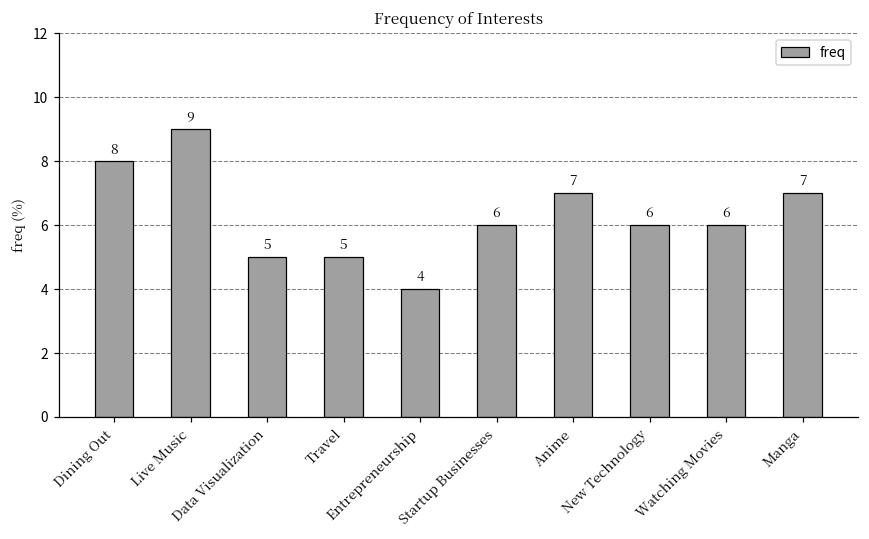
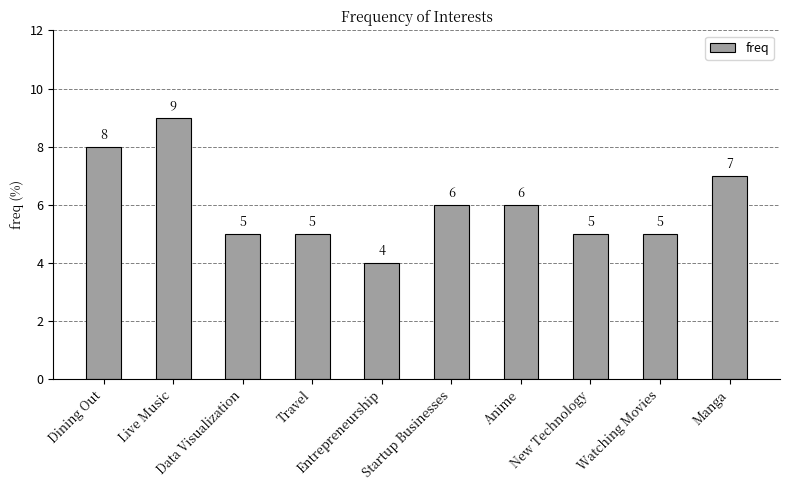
  {
    "Dining Out": 8,
    "Live Music": 9,
    "Data Visualization": 5,
    "Travel": 5,
    "Entrepreneurship": 4,
    "Startup Businesses": 6,
-   "Anime": 7,
-   "New Technology": 6,
-   "Watching Movies": 6,
+   "Anime": 6,
+   "New Technology": 5,
+   "Watching Movies": 5,
    "Manga": 7
  }
